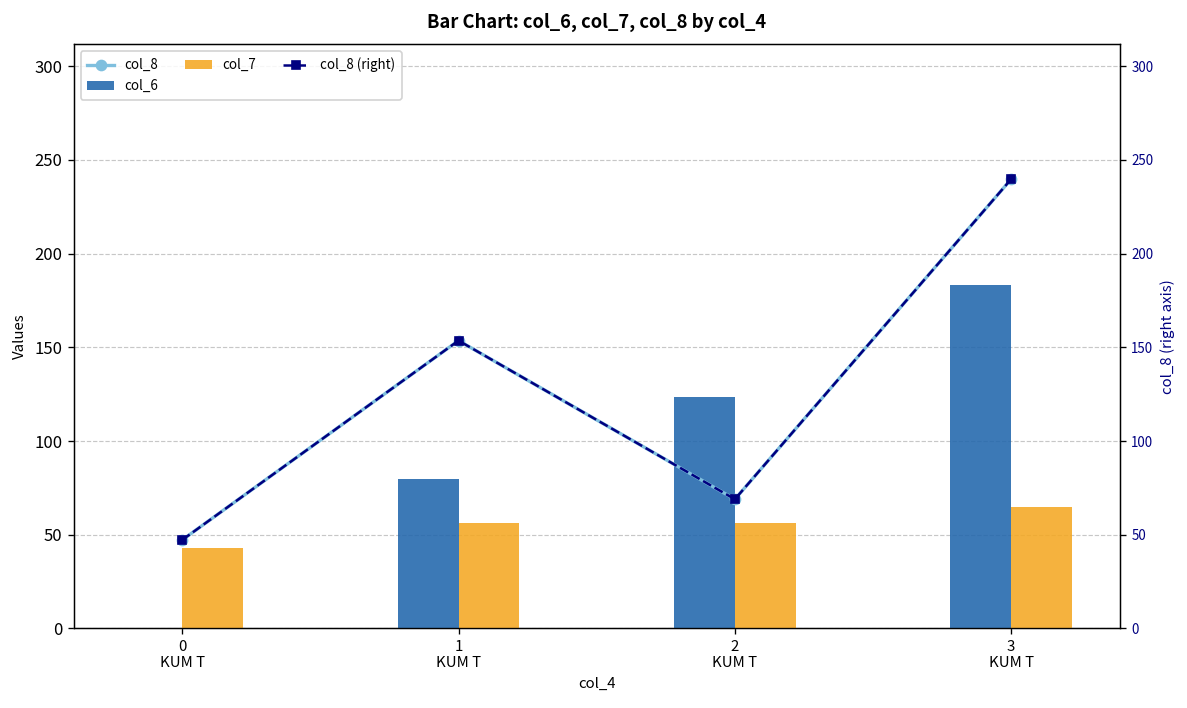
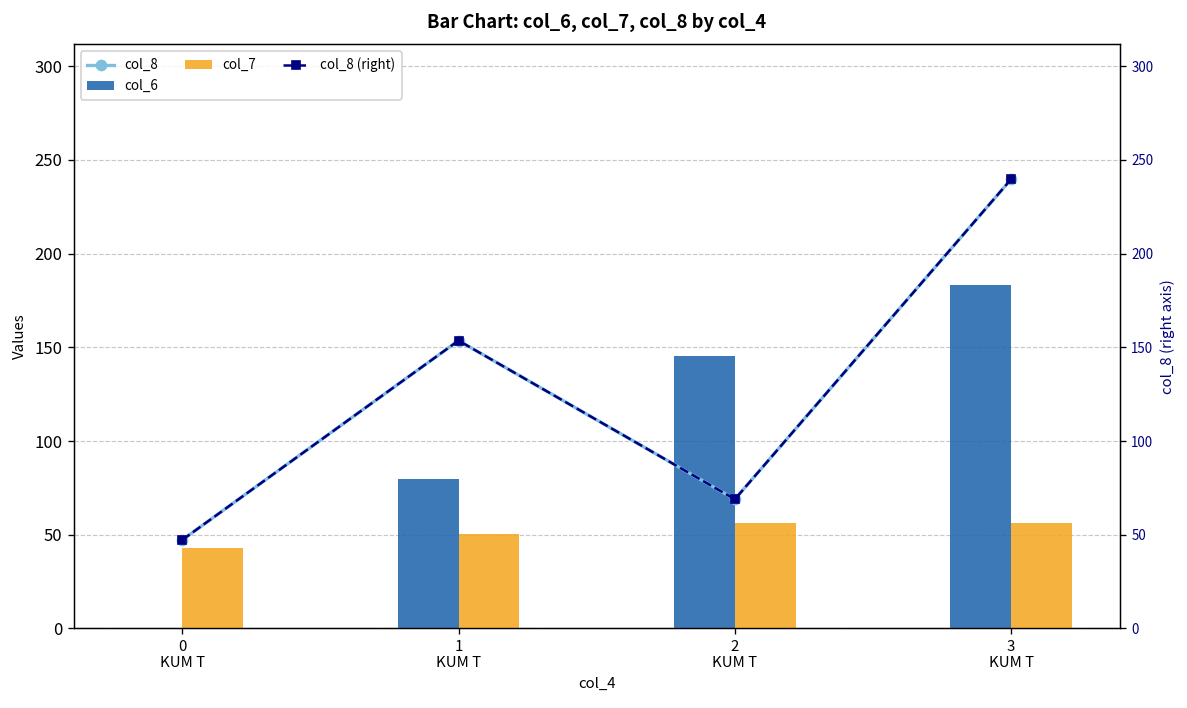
  {
    "col_8 (right)": {
      "0 KUM T": 47,
      "1 KUM T": 154,
      "2 KUM T": 69,
      "3 KUM T": 240
    },
    "col_6": {
      "1 KUM T": 80,
-     "2 KUM T": 123,
+     "2 KUM T": 146,
      "3 KUM T": 183
    },
    "col_7": {
      "0 KUM T": 43,
-     "1 KUM T": 56,
+     "1 KUM T": 50,
      "2 KUM T": 56,
-     "3 KUM T": 65
+     "3 KUM T": 56
    }
  }
